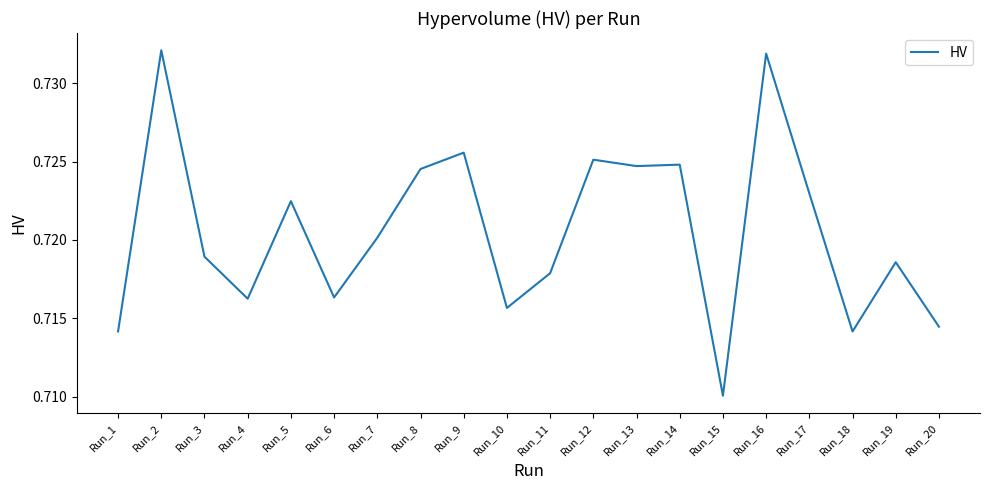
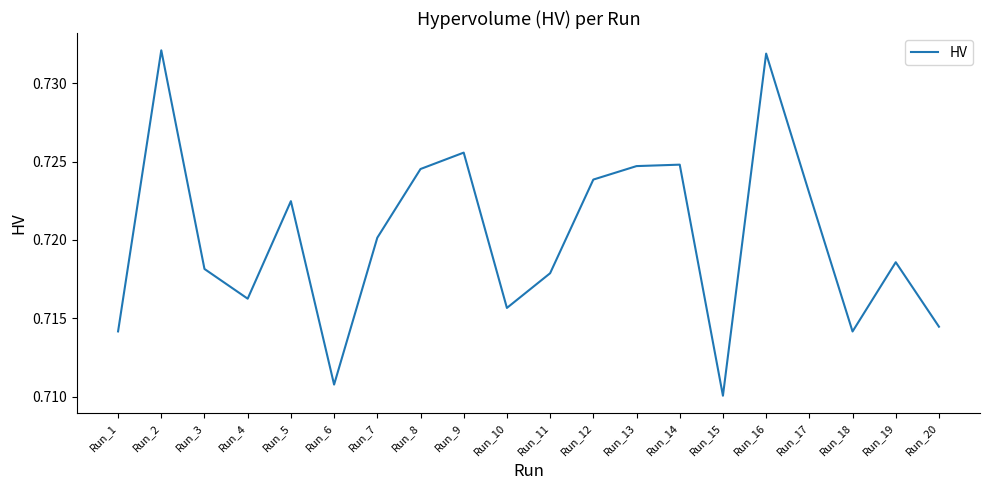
  {
    "Run_1": 0.7142,
    "Run_2": 0.7321,
-   "Run_3": 0.7189,
+   "Run_3": 0.7182,
    "Run_4": 0.7163,
    "Run_5": 0.7225,
-   "Run_6": 0.7163,
+   "Run_6": 0.7108,
    "Run_7": 0.7201,
    "Run_8": 0.7245,
    "Run_9": 0.7256,
    "Run_10": 0.7157,
    "Run_11": 0.7179,
-   "Run_12": 0.7251,
+   "Run_12": 0.7239,
    "Run_13": 0.7247,
    "Run_14": 0.7248,
    "Run_15": 0.7101,
    "Run_16": 0.7319,
    "Run_17": 0.7230,
    "Run_18": 0.7142,
    "Run_19": 0.7186,
    "Run_20": 0.7145
  }
